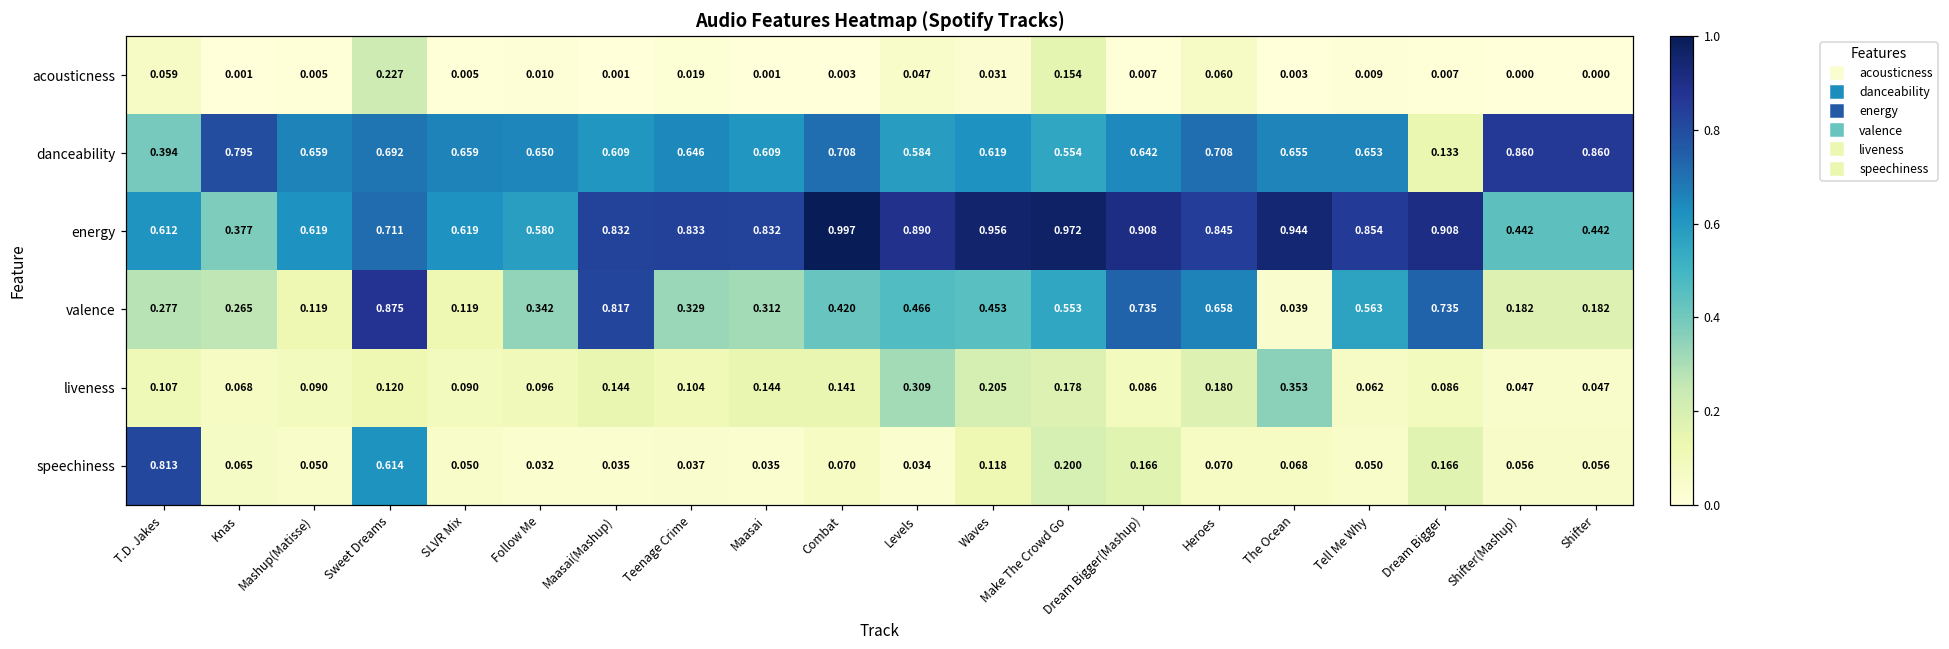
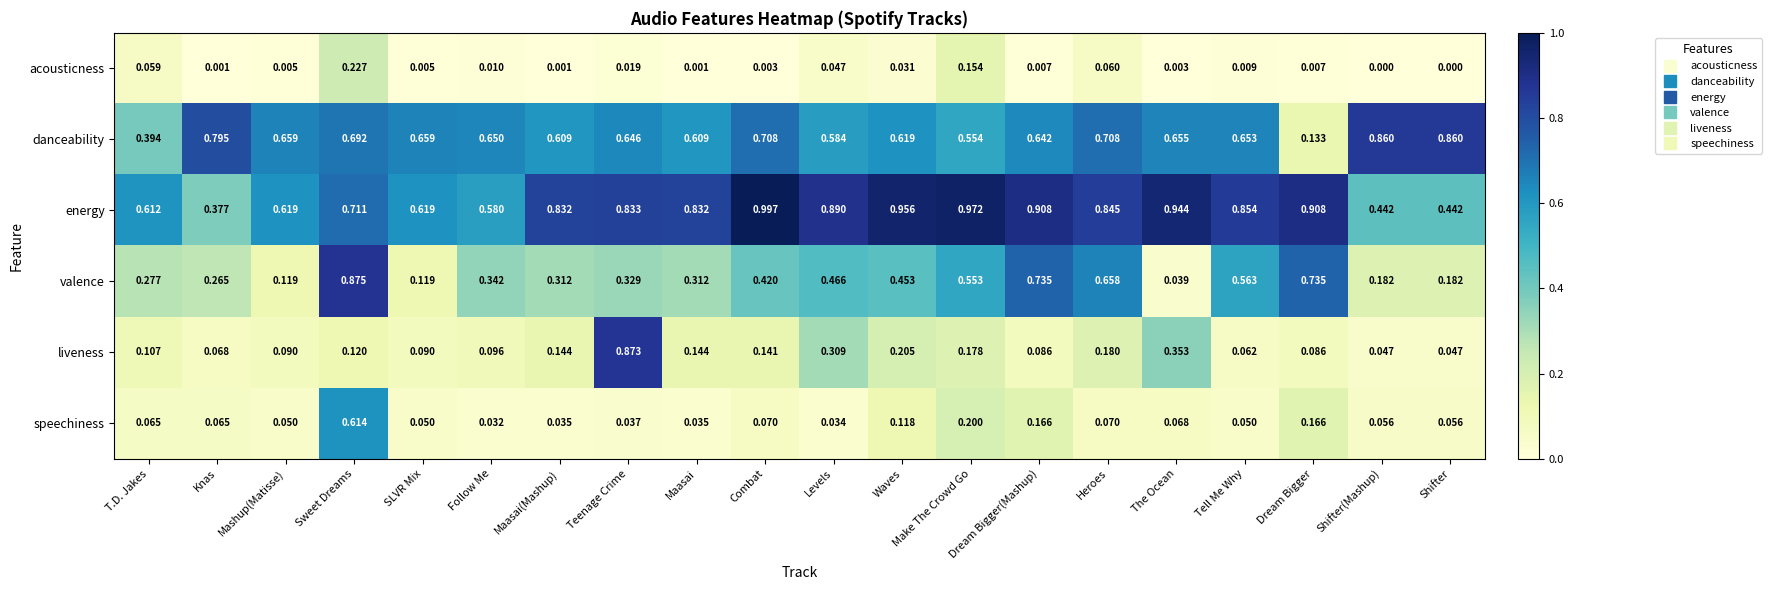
  {
    "acousticness": {
      "T.D. Jakes": 0.059,
      "Knas": 0.001,
      "Mashup(Matisse)": 0.005,
      "Sweet Dreams": 0.227,
      "SLVR Mix": 0.005,
      "Follow Me": 0.010,
      "Maasai(Mashup)": 0.001,
      "Teenage Crime": 0.019,
      "Maasai": 0.001,
      "Combat": 0.003,
      "Levels": 0.047,
      "Waves": 0.031,
      "Make The Crowd Go": 0.154,
      "Dream Bigger(Mashup)": 0.007,
      "Heroes": 0.060,
      "The Ocean": 0.003,
      "Tell Me Why": 0.009,
      "Dream Bigger": 0.007,
      "Shifter(Mashup)": 0.000,
      "Shifter": 0.000
    },
    "danceability": {
      "T.D. Jakes": 0.394,
      "Knas": 0.795,
      "Mashup(Matisse)": 0.659,
      "Sweet Dreams": 0.692,
      "SLVR Mix": 0.659,
      "Follow Me": 0.650,
      "Maasai(Mashup)": 0.609,
      "Teenage Crime": 0.646,
      "Maasai": 0.609,
      "Combat": 0.708,
      "Levels": 0.584,
      "Waves": 0.619,
      "Make The Crowd Go": 0.554,
      "Dream Bigger(Mashup)": 0.642,
      "Heroes": 0.708,
      "The Ocean": 0.655,
      "Tell Me Why": 0.653,
      "Dream Bigger": 0.133,
      "Shifter(Mashup)": 0.860,
      "Shifter": 0.860
    },
    "energy": {
      "T.D. Jakes": 0.612,
      "Knas": 0.377,
      "Mashup(Matisse)": 0.619,
      "Sweet Dreams": 0.711,
      "SLVR Mix": 0.619,
      "Follow Me": 0.580,
      "Maasai(Mashup)": 0.832,
      "Teenage Crime": 0.833,
      "Maasai": 0.832,
      "Combat": 0.997,
      "Levels": 0.890,
      "Waves": 0.956,
      "Make The Crowd Go": 0.972,
      "Dream Bigger(Mashup)": 0.908,
      "Heroes": 0.845,
      "The Ocean": 0.944,
      "Tell Me Why": 0.854,
      "Dream Bigger": 0.908,
      "Shifter(Mashup)": 0.442,
      "Shifter": 0.442
    },
    "valence": {
      "T.D. Jakes": 0.277,
      "Knas": 0.265,
      "Mashup(Matisse)": 0.119,
      "Sweet Dreams": 0.875,
      "SLVR Mix": 0.119,
      "Follow Me": 0.342,
-     "Maasai(Mashup)": 0.817,
+     "Maasai(Mashup)": 0.312,
      "Teenage Crime": 0.329,
      "Maasai": 0.312,
      "Combat": 0.420,
      "Levels": 0.466,
      "Waves": 0.453,
      "Make The Crowd Go": 0.553,
      "Dream Bigger(Mashup)": 0.735,
      "Heroes": 0.658,
      "The Ocean": 0.039,
      "Tell Me Why": 0.563,
      "Dream Bigger": 0.735,
      "Shifter(Mashup)": 0.182,
      "Shifter": 0.182
    },
    "liveness": {
      "T.D. Jakes": 0.107,
      "Knas": 0.068,
      "Mashup(Matisse)": 0.090,
      "Sweet Dreams": 0.120,
      "SLVR Mix": 0.090,
      "Follow Me": 0.096,
      "Maasai(Mashup)": 0.144,
-     "Teenage Crime": 0.104,
+     "Teenage Crime": 0.873,
      "Maasai": 0.144,
      "Combat": 0.141,
      "Levels": 0.309,
      "Waves": 0.205,
      "Make The Crowd Go": 0.178,
      "Dream Bigger(Mashup)": 0.086,
      "Heroes": 0.180,
      "The Ocean": 0.353,
      "Tell Me Why": 0.062,
      "Dream Bigger": 0.086,
      "Shifter(Mashup)": 0.047,
      "Shifter": 0.047
    },
    "speechiness": {
-     "T.D. Jakes": 0.813,
+     "T.D. Jakes": 0.065,
      "Knas": 0.065,
      "Mashup(Matisse)": 0.050,
      "Sweet Dreams": 0.614,
      "SLVR Mix": 0.050,
      "Follow Me": 0.032,
      "Maasai(Mashup)": 0.035,
      "Teenage Crime": 0.037,
      "Maasai": 0.035,
      "Combat": 0.070,
      "Levels": 0.034,
      "Waves": 0.118,
      "Make The Crowd Go": 0.200,
      "Dream Bigger(Mashup)": 0.166,
      "Heroes": 0.070,
      "The Ocean": 0.068,
      "Tell Me Why": 0.050,
      "Dream Bigger": 0.166,
      "Shifter(Mashup)": 0.056,
      "Shifter": 0.056
    }
  }
